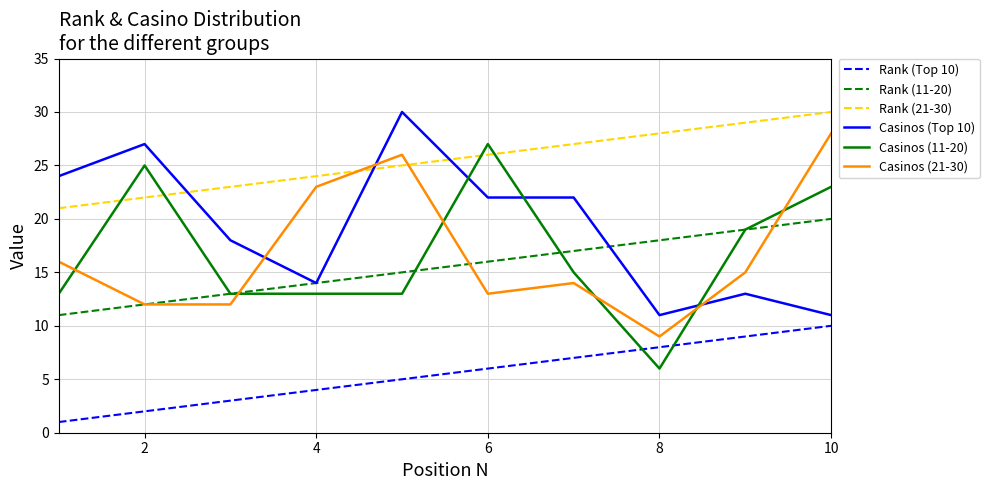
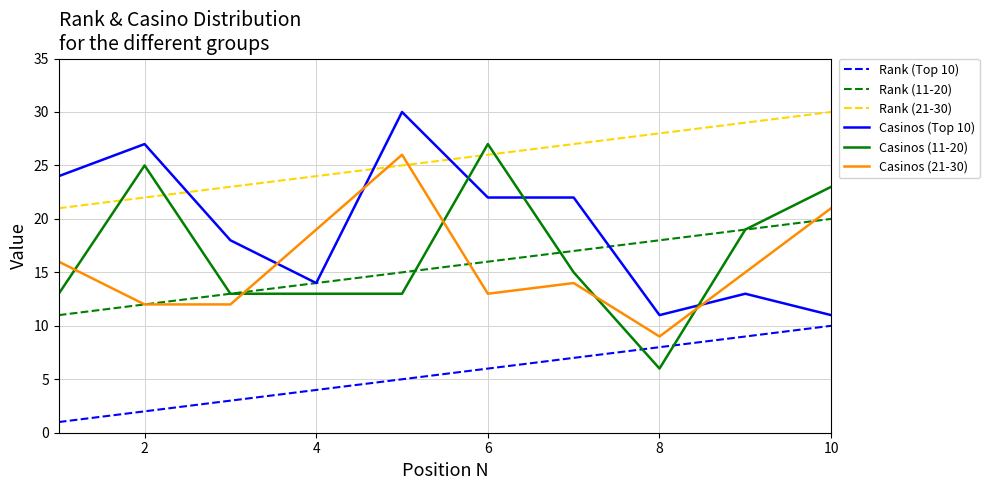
  {
    "Rank (21-30)": {
      "2": 22,
      "4": 24,
      "6": 26,
      "8": 28,
      "10": 30
    },
    "Casinos (21-30)": {
-     "4": 23,
+     "4": 19,
      "6": 13,
      "8": 9,
-     "10": 28
+     "10": 21
    }
  }
